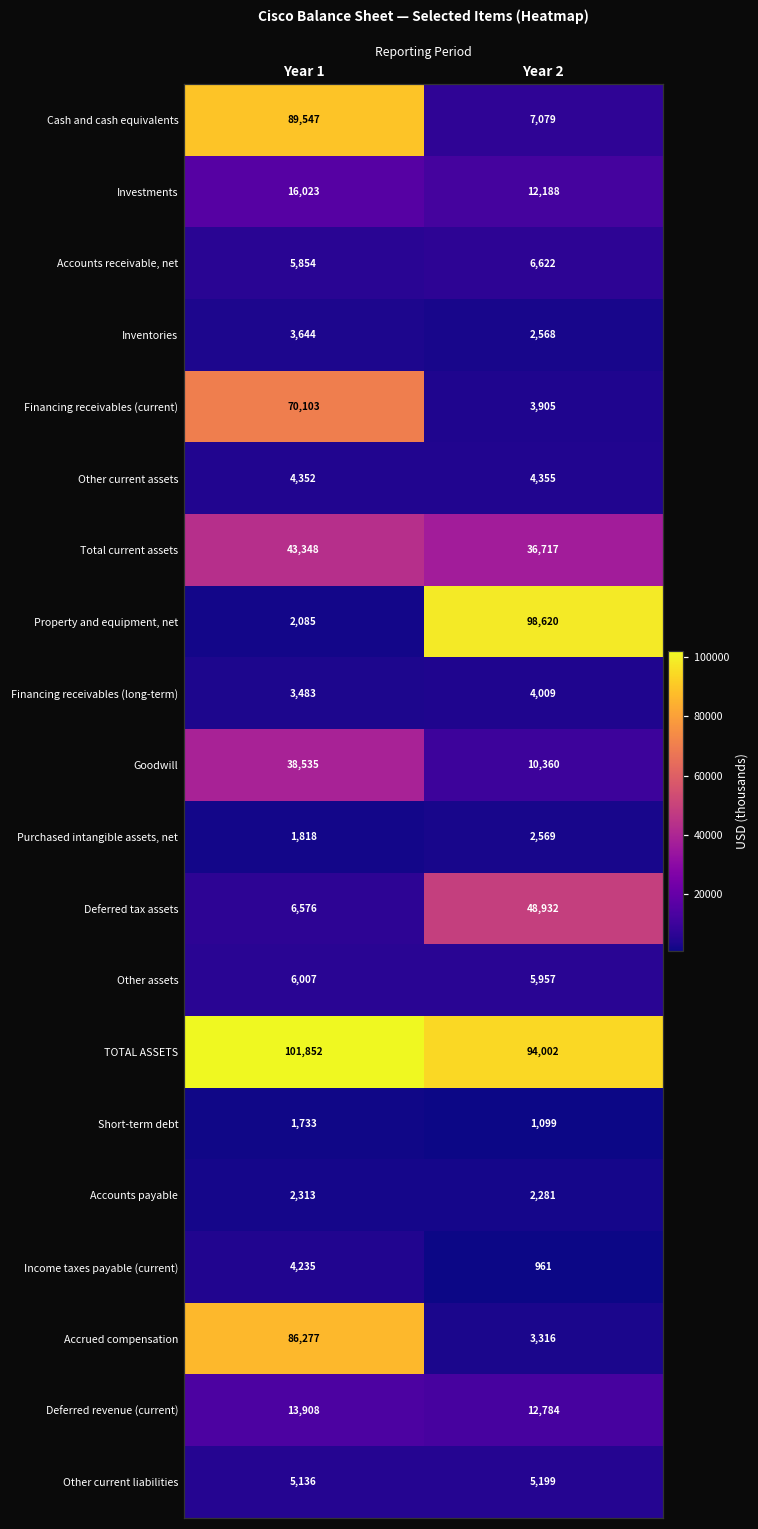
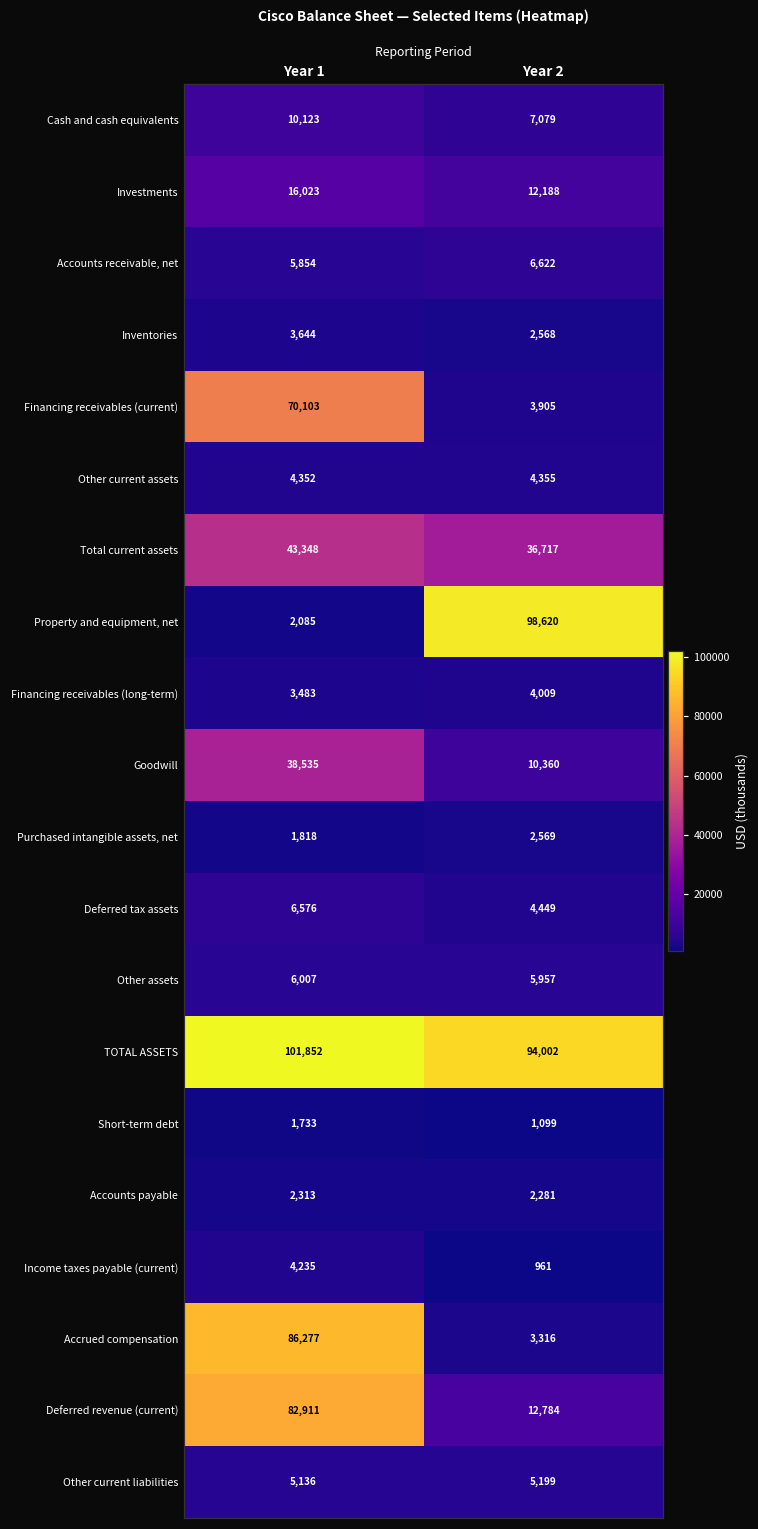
  {
    "Cash and cash equivalents": {
-     "Year 1": "89,547",
+     "Year 1": "10,123",
      "Year 2": "7,079"
    },
    "Investments": {
      "Year 1": "16,023",
      "Year 2": "12,188"
    },
    "Accounts receivable, net": {
      "Year 1": "5,854",
      "Year 2": "6,622"
    },
    "Inventories": {
      "Year 1": "3,644",
      "Year 2": "2,568"
    },
    "Financing receivables (current)": {
      "Year 1": "70,103",
      "Year 2": "3,905"
    },
    "Other current assets": {
      "Year 1": "4,352",
      "Year 2": "4,355"
    },
    "Total current assets": {
      "Year 1": "43,348",
      "Year 2": "36,717"
    },
    "Property and equipment, net": {
      "Year 1": "2,085",
      "Year 2": "98,620"
    },
    "Financing receivables (long-term)": {
      "Year 1": "3,483",
      "Year 2": "4,009"
    },
    "Goodwill": {
      "Year 1": "38,535",
      "Year 2": "10,360"
    },
    "Purchased intangible assets, net": {
      "Year 1": "1,818",
      "Year 2": "2,569"
    },
    "Deferred tax assets": {
      "Year 1": "6,576",
-     "Year 2": "48,932"
+     "Year 2": "4,449"
    },
    "Other assets": {
      "Year 1": "6,007",
      "Year 2": "5,957"
    },
    "TOTAL ASSETS": {
      "Year 1": "101,852",
      "Year 2": "94,002"
    },
    "Short-term debt": {
      "Year 1": "1,733",
      "Year 2": "1,099"
    },
    "Accounts payable": {
      "Year 1": "2,313",
      "Year 2": "2,281"
    },
    "Income taxes payable (current)": {
      "Year 1": "4,235",
      "Year 2": "961"
    },
    "Accrued compensation": {
      "Year 1": "86,277",
      "Year 2": "3,316"
    },
    "Deferred revenue (current)": {
-     "Year 1": "13,908",
+     "Year 1": "82,911",
      "Year 2": "12,784"
    },
    "Other current liabilities": {
      "Year 1": "5,136",
      "Year 2": "5,199"
    }
  }
